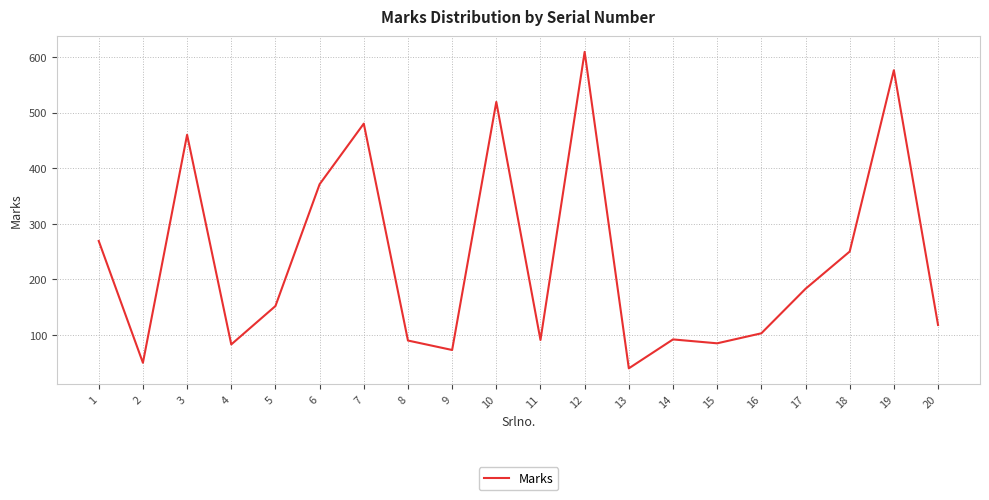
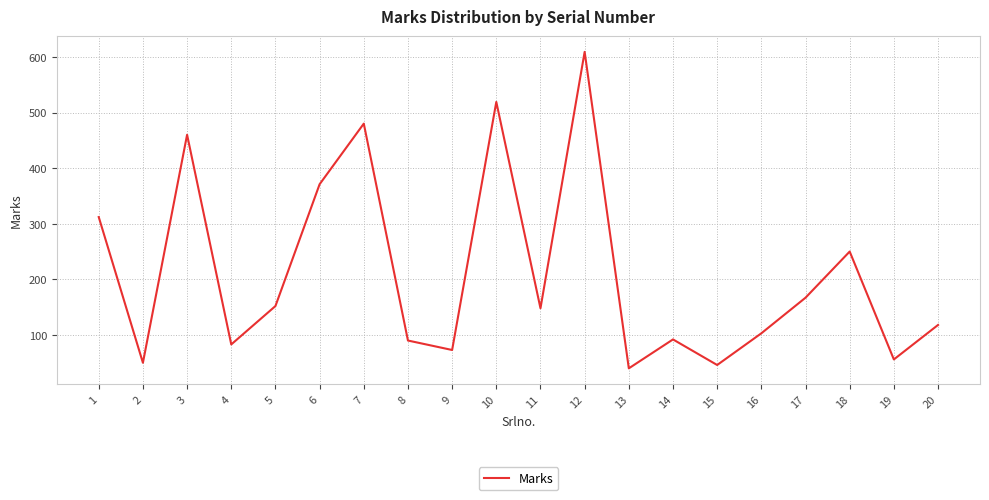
  {
-   "1": 270,
+   "1": 310,
    "2": 50,
    "3": 460,
    "4": 80,
    "5": 150,
    "6": 370,
    "7": 480,
    "8": 90,
    "9": 70,
    "10": 520,
-   "11": 90,
+   "11": 150,
    "12": 610,
    "13": 40,
    "14": 90,
-   "15": 90,
+   "15": 50,
    "16": 100,
-   "17": 180,
+   "17": 170,
    "18": 250,
-   "19": 580,
+   "19": 60,
    "20": 120
  }
